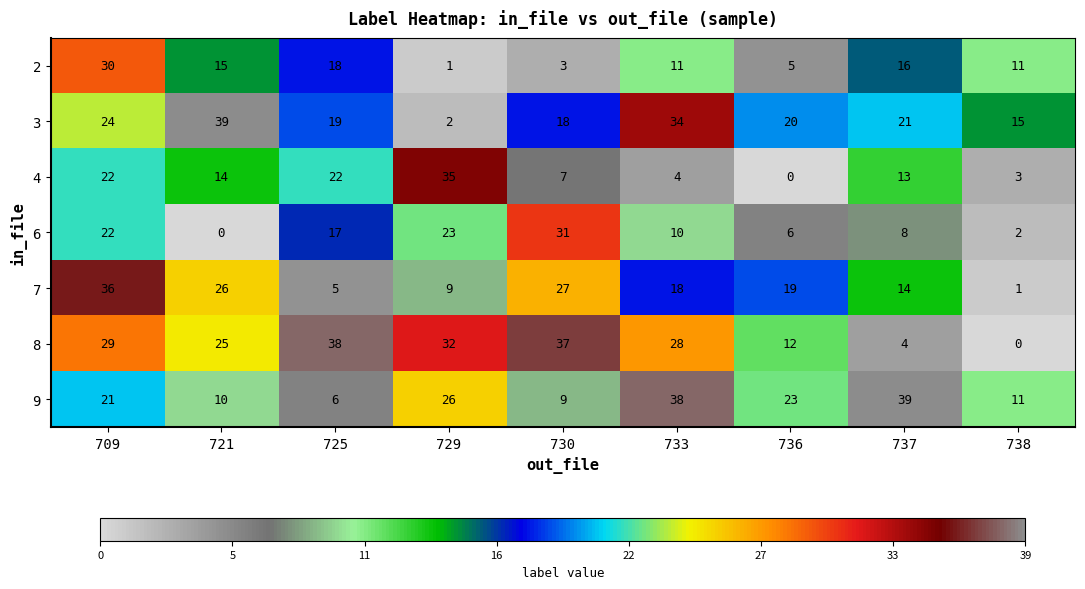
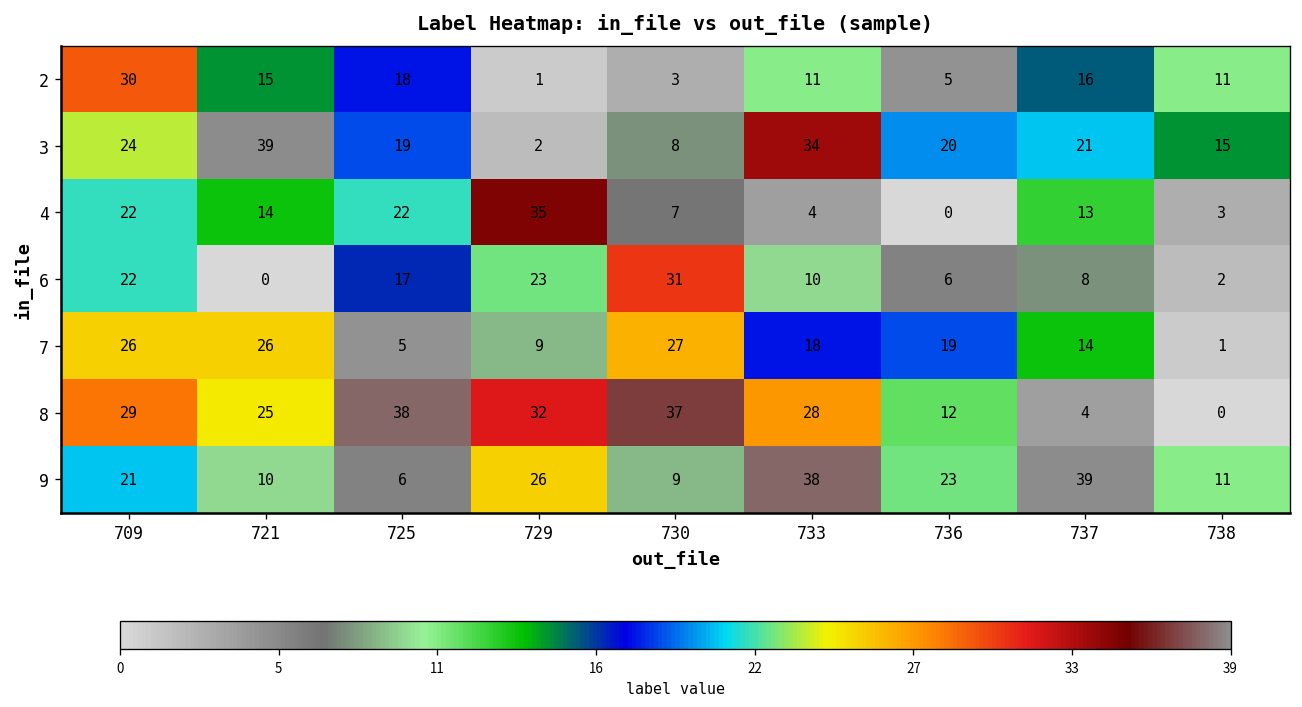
  {
    "2": {
      "709": 30,
      "721": 15,
      "725": 18,
      "729": 1,
      "730": 3,
      "733": 11,
      "736": 5,
      "737": 16,
      "738": 11
    },
    "3": {
      "709": 24,
      "721": 39,
      "725": 19,
      "729": 2,
-     "730": 18,
+     "730": 8,
      "733": 34,
      "736": 20,
      "737": 21,
      "738": 15
    },
    "4": {
      "709": 22,
      "721": 14,
      "725": 22,
      "729": 35,
      "730": 7,
      "733": 4,
      "736": 0,
      "737": 13,
      "738": 3
    },
    "6": {
      "709": 22,
      "721": 0,
      "725": 17,
      "729": 23,
      "730": 31,
      "733": 10,
      "736": 6,
      "737": 8,
      "738": 2
    },
    "7": {
-     "709": 36,
+     "709": 26,
      "721": 26,
      "725": 5,
      "729": 9,
      "730": 27,
      "733": 18,
      "736": 19,
      "737": 14,
      "738": 1
    },
    "8": {
      "709": 29,
      "721": 25,
      "725": 38,
      "729": 32,
      "730": 37,
      "733": 28,
      "736": 12,
      "737": 4,
      "738": 0
    },
    "9": {
      "709": 21,
      "721": 10,
      "725": 6,
      "729": 26,
      "730": 9,
      "733": 38,
      "736": 23,
      "737": 39,
      "738": 11
    }
  }
